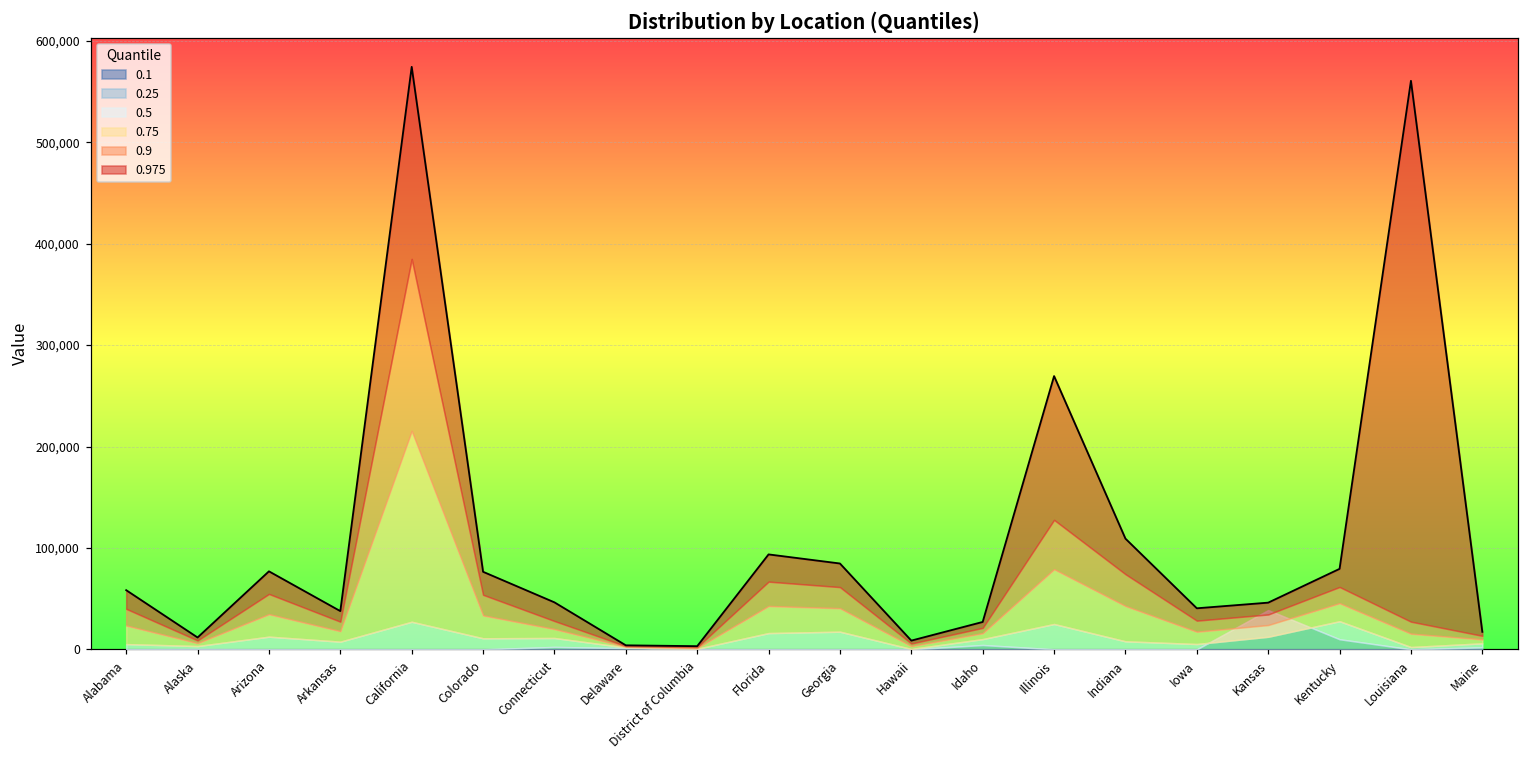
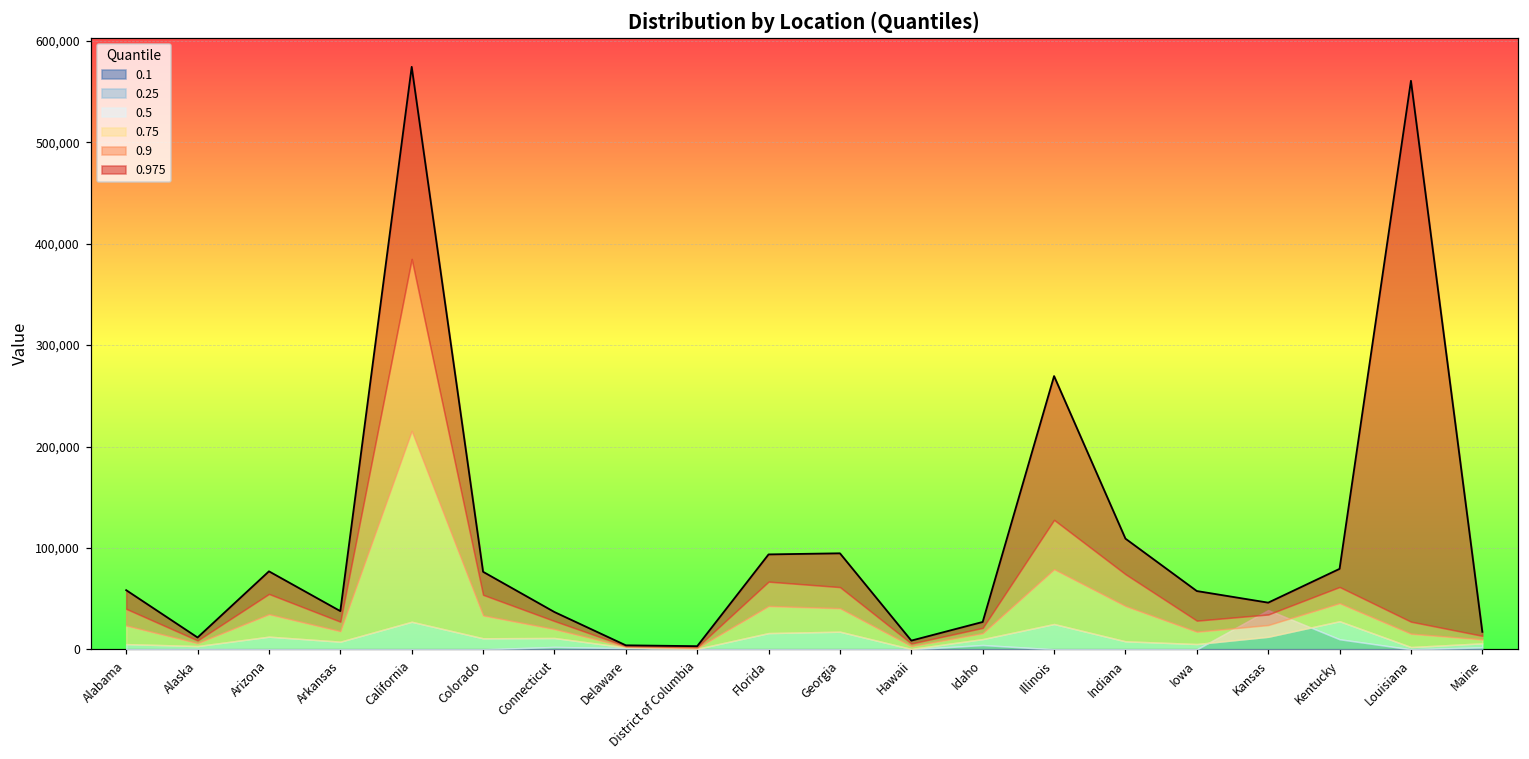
  {
    "0.975": {
      "Alabama": "60,000",
      "Alaska": "10,000",
      "Arizona": "80,000",
      "Arkansas": "40,000",
      "California": "570,000",
      "Colorado": "80,000",
-     "Connecticut": "50,000",
+     "Connecticut": "40,000",
      "Florida": "90,000",
-     "Georgia": "80,000",
+     "Georgia": "90,000",
      "Hawaii": "10,000",
      "Idaho": "30,000",
      "Illinois": "270,000",
      "Indiana": "110,000",
-     "Iowa": "40,000",
+     "Iowa": "60,000",
      "Kansas": "50,000",
      "Kentucky": "80,000",
      "Louisiana": "560,000",
      "Maine": "20,000"
    },
    "0.1": {
      "Idaho": "0",
      "Kansas": "0",
      "Kentucky": "0"
    }
  }
